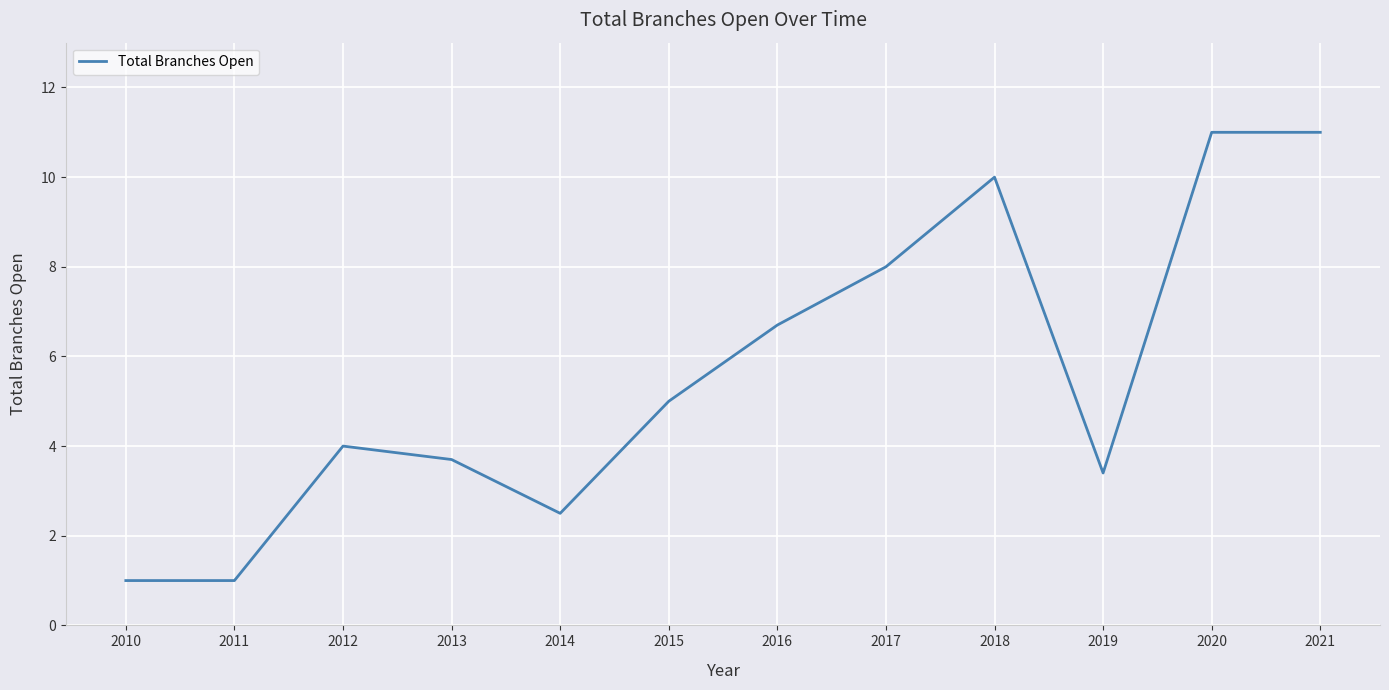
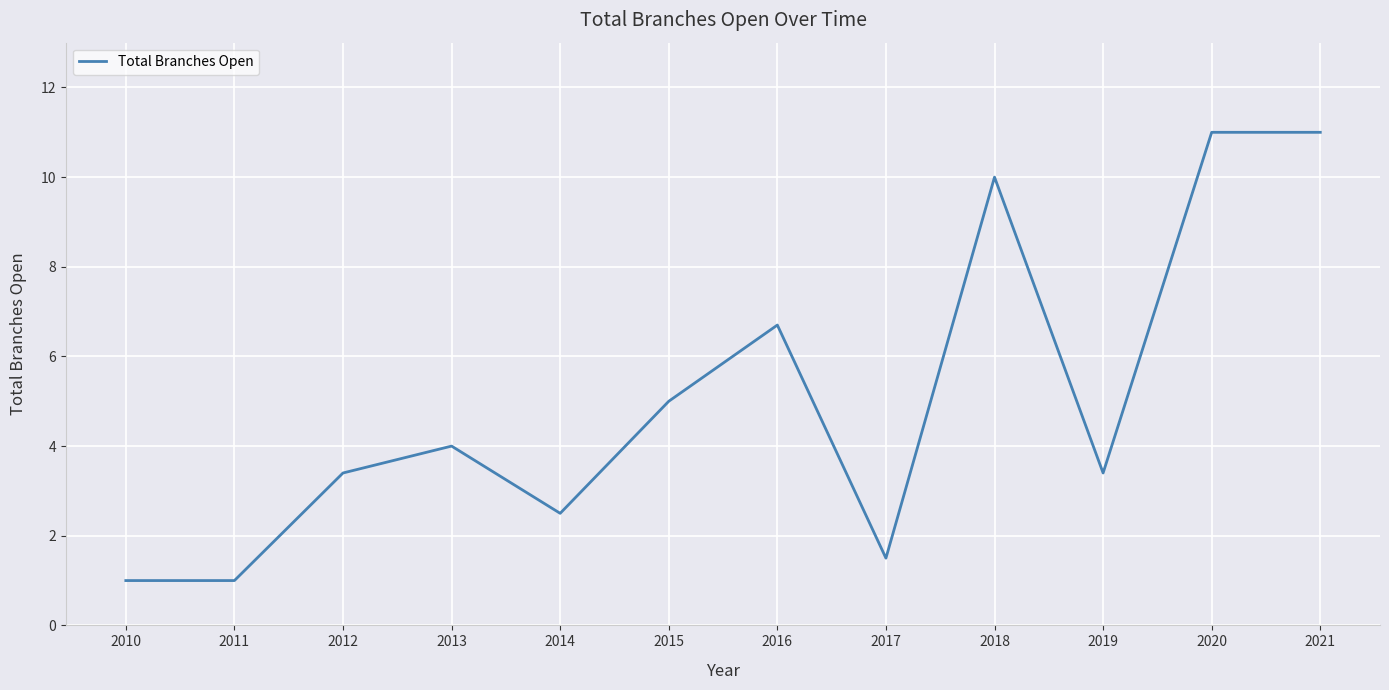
  {
    "2010": 1.0,
    "2011": 1.0,
-   "2012": 4.0,
-   "2013": 3.7,
+   "2012": 3.4,
+   "2013": 4.0,
    "2014": 2.5,
    "2015": 5.0,
    "2016": 6.7,
-   "2017": 8.0,
+   "2017": 1.5,
    "2018": 10.0,
    "2019": 3.4,
    "2020": 11.0,
    "2021": 11.0
  }
